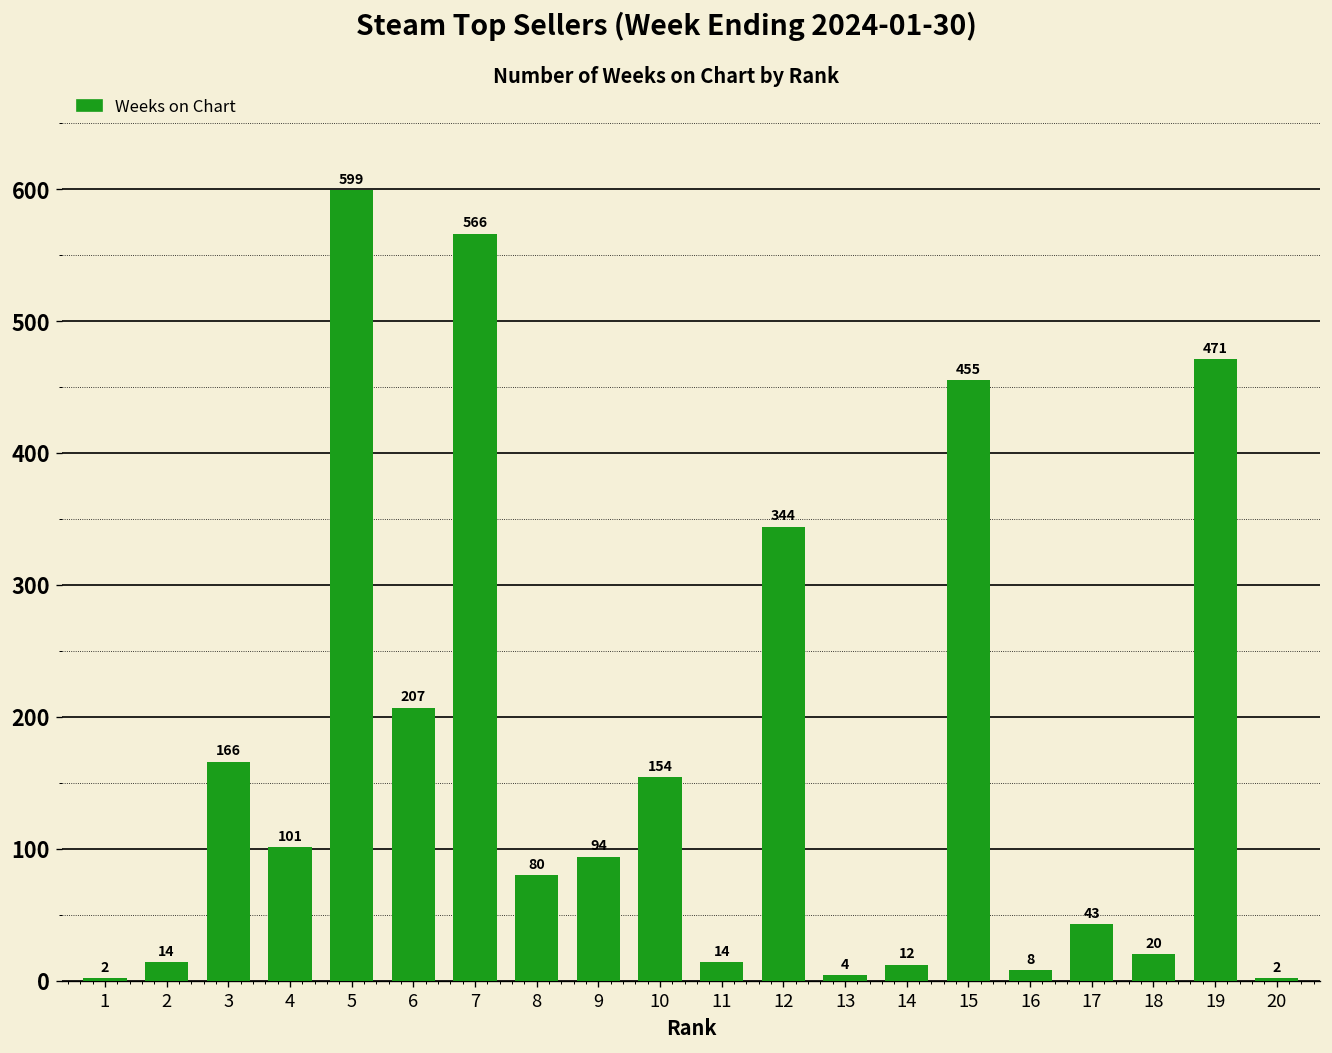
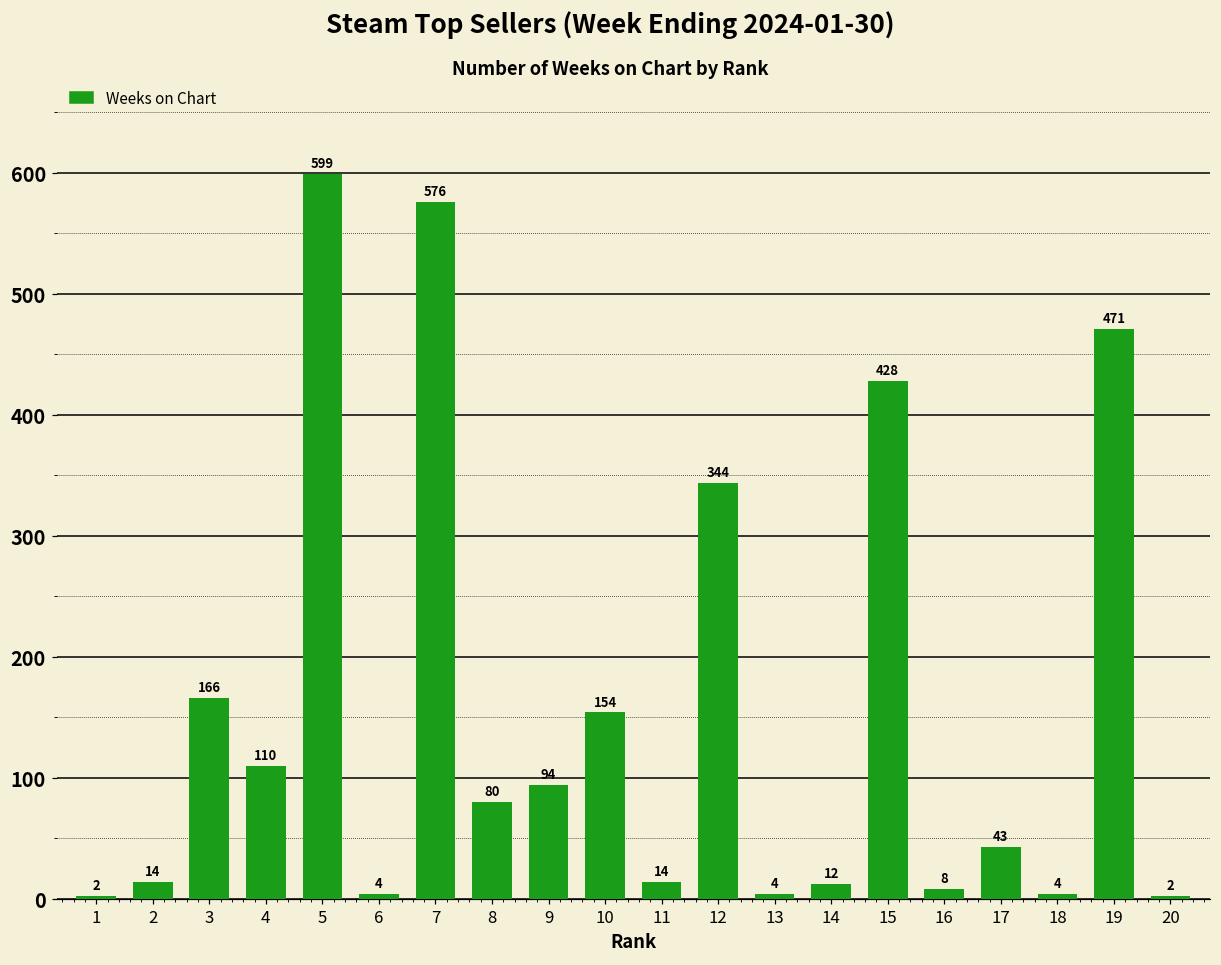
  {
    "1": 2,
    "2": 14,
    "3": 166,
-   "4": 101,
+   "4": 110,
    "5": 599,
-   "6": 207,
-   "7": 566,
+   "6": 4,
+   "7": 576,
    "8": 80,
    "9": 94,
    "10": 154,
    "11": 14,
    "12": 344,
    "13": 4,
    "14": 12,
-   "15": 455,
+   "15": 428,
    "16": 8,
    "17": 43,
-   "18": 20,
+   "18": 4,
    "19": 471,
    "20": 2
  }
